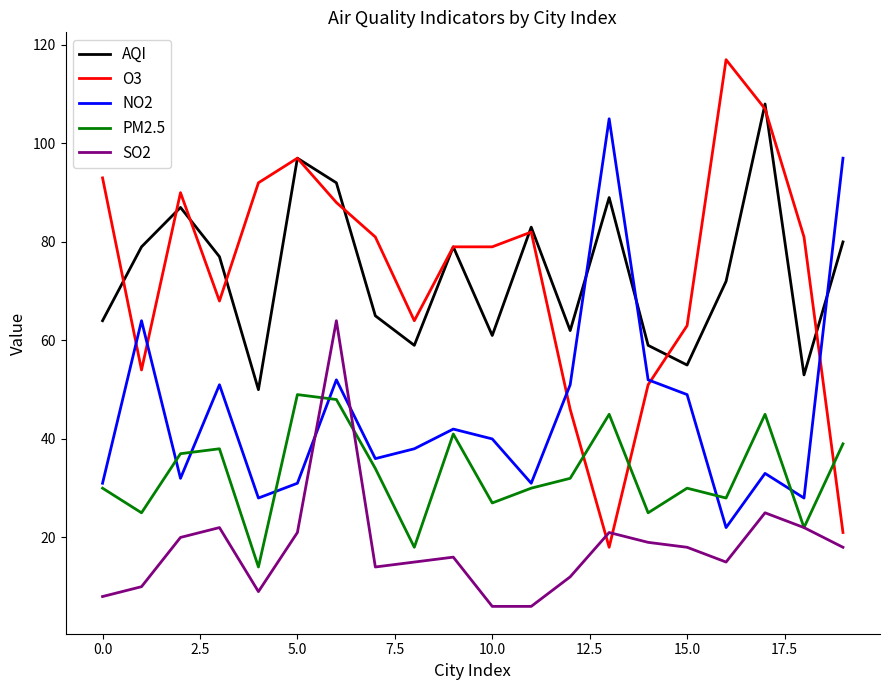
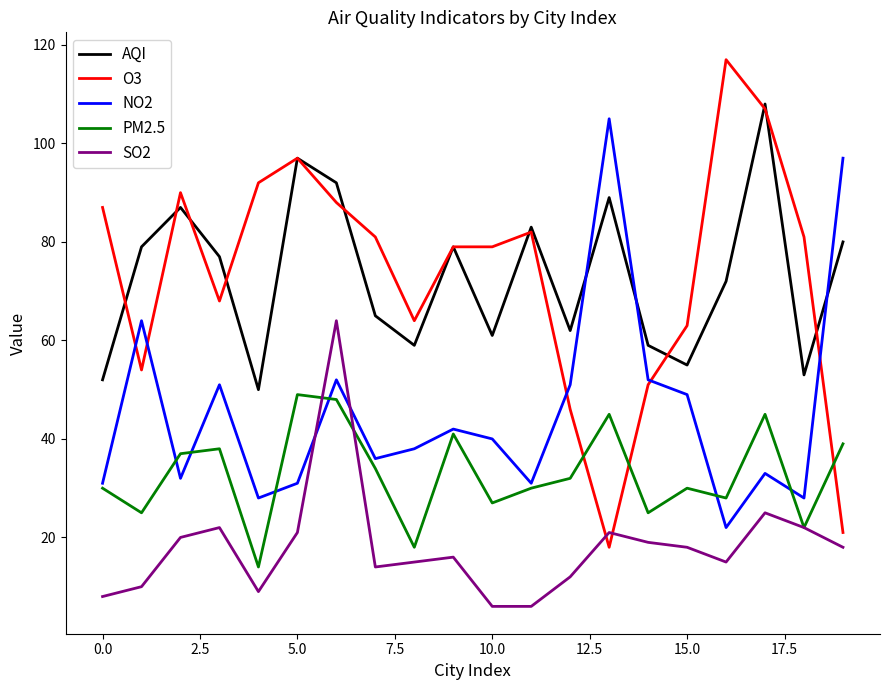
  {
    "AQI": {
-     "0.0": 64,
+     "0.0": 52,
      "10.0": 61,
      "15.0": 55
    },
    "O3": {
-     "0.0": 93,
+     "0.0": 87,
      "10.0": 79,
      "15.0": 63
    },
    "NO2": {
      "0.0": 31,
      "5.0": 31,
      "10.0": 40,
      "15.0": 49
    },
    "PM2.5": {
      "0.0": 30,
      "5.0": 49,
      "10.0": 27,
      "15.0": 30
    },
    "SO2": {
      "0.0": 8,
      "5.0": 21,
      "10.0": 6,
      "15.0": 18
    }
  }
